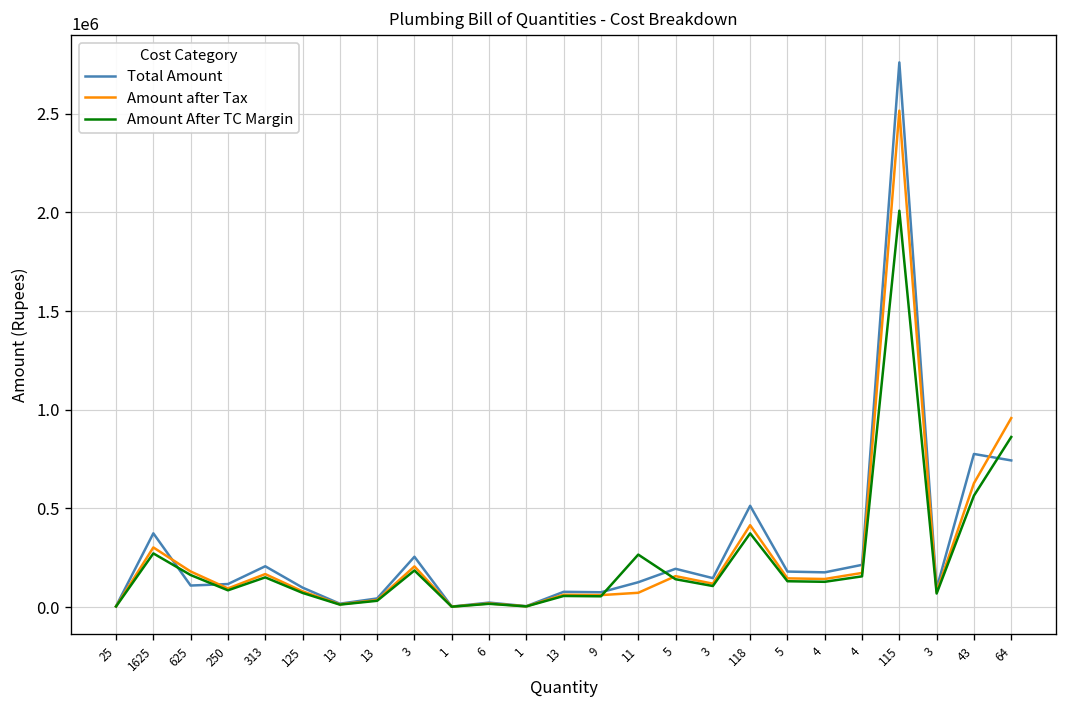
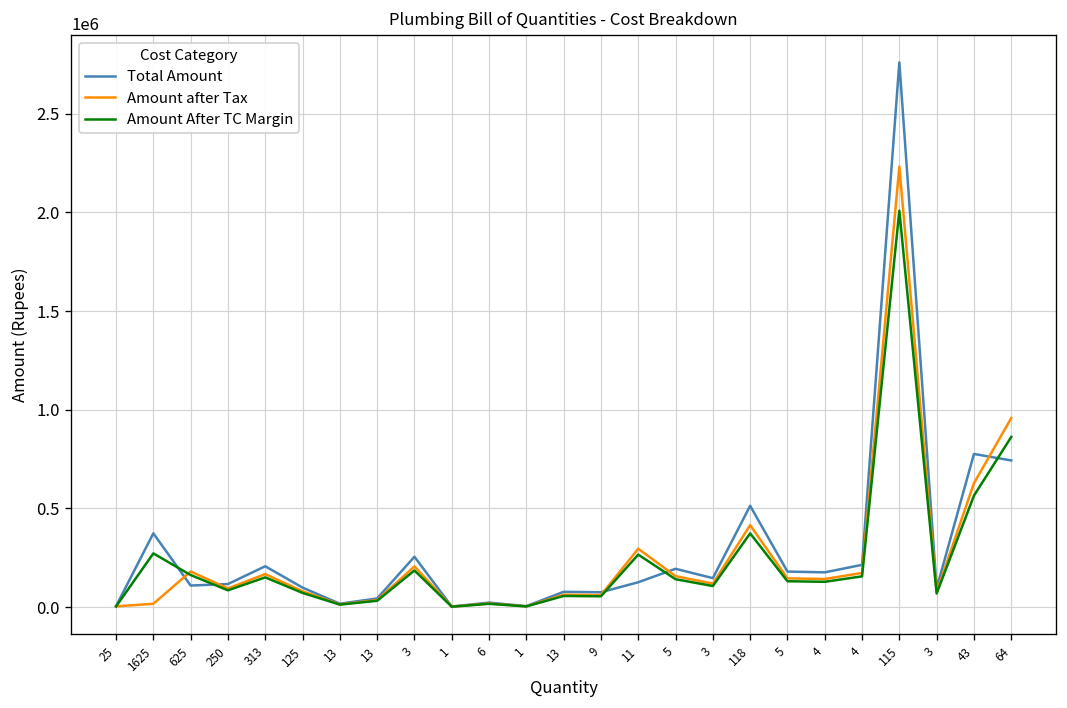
  {
    "Total Amount": {
      "1625": 370000,
      "625": 110000,
      "250": 120000,
      "313": 210000,
      "125": 100000,
      "11": 130000,
      "118": 510000,
      "115": 2760000,
      "43": 780000,
      "64": 740000
    },
    "Amount after Tax": {
-     "1625": 300000,
+     "1625": 20000,
      "625": 180000,
      "313": 170000,
-     "11": 70000,
+     "11": 300000,
      "118": 420000,
-     "115": 2520000,
+     "115": 2230000,
      "43": 630000,
      "64": 960000
    },
    "Amount After TC Margin": {
      "1625": 270000,
      "625": 160000,
      "313": 150000,
      "11": 270000,
      "118": 370000,
      "115": 2010000,
      "43": 560000,
      "64": 860000
    }
  }
